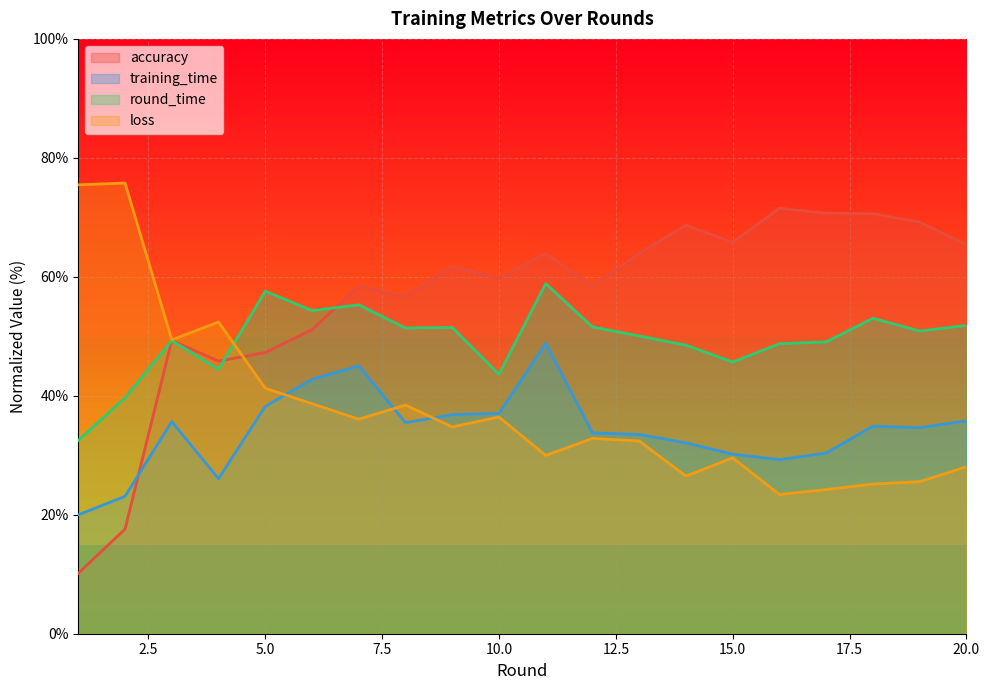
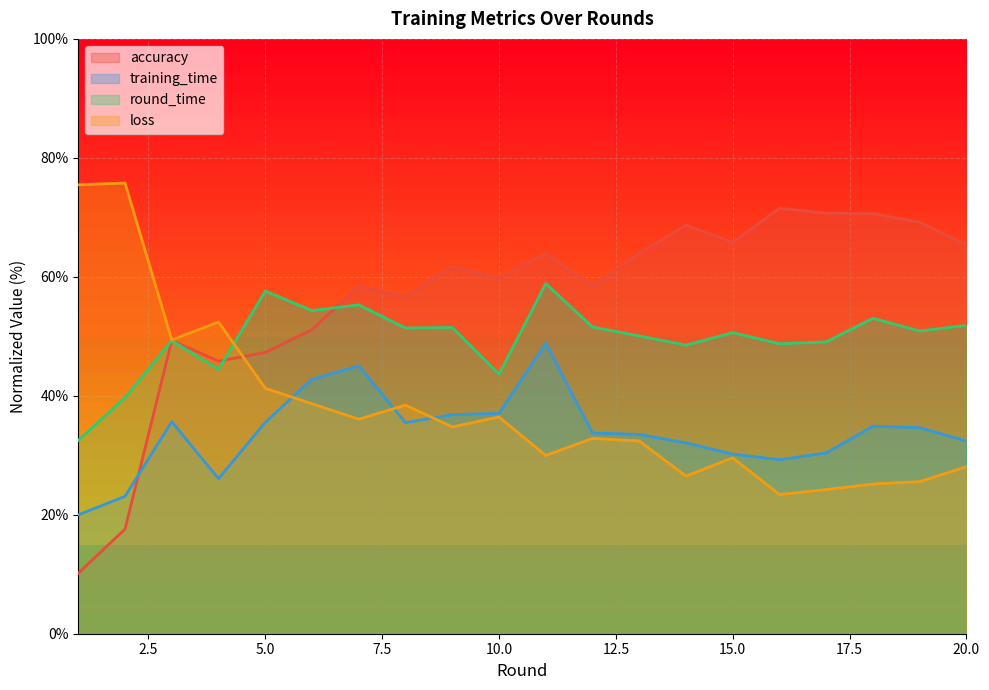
  {
    "training_time": {
-     "5.0": "38%",
+     "5.0": "36%",
      "10.0": "37%",
      "15.0": "30%",
-     "20.0": "36%"
+     "20.0": "32%"
    },
    "round_time": {
      "5.0": "58%",
      "10.0": "44%",
-     "15.0": "46%",
+     "15.0": "51%",
      "20.0": "52%"
    }
  }
